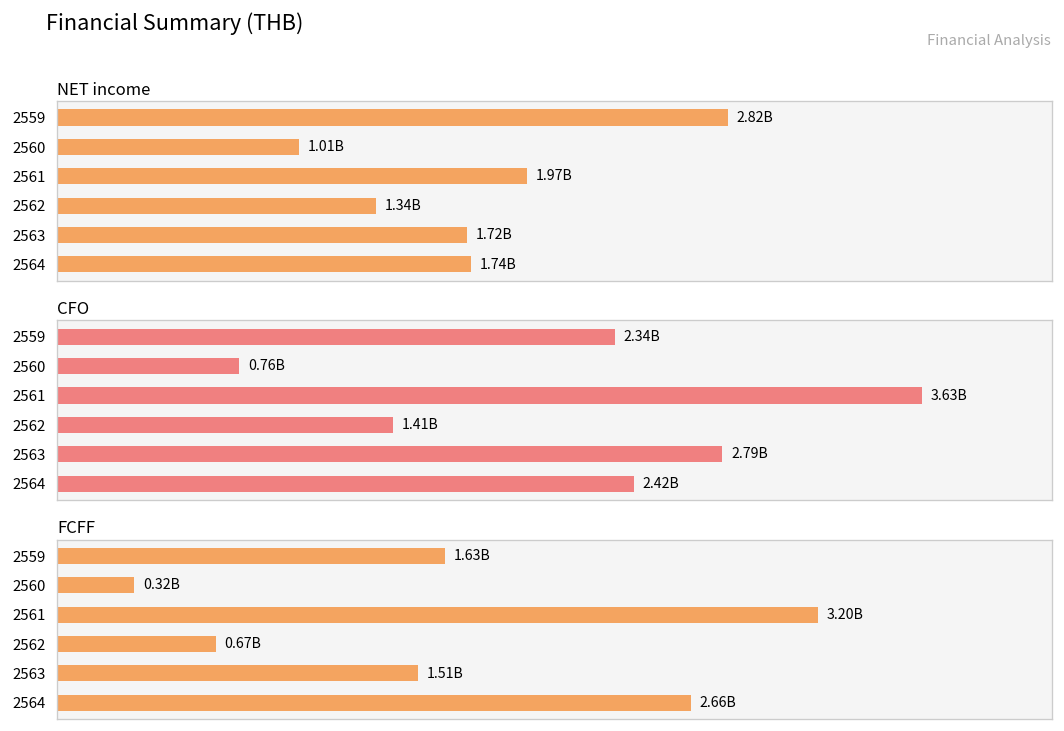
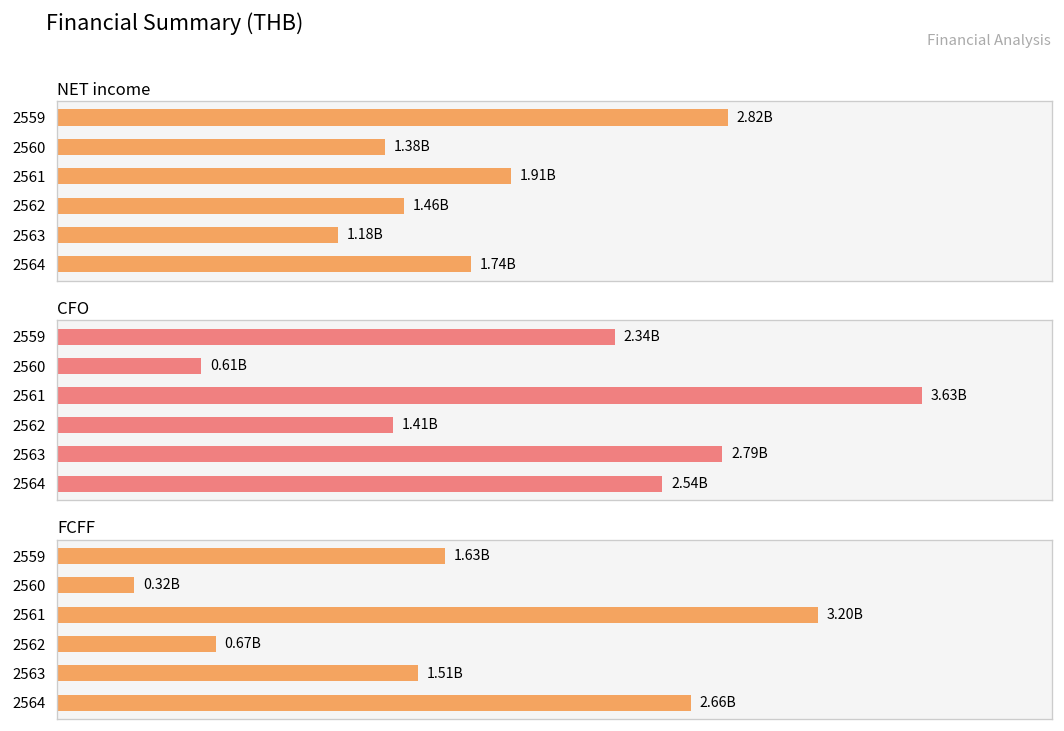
  {
    "NET income": {
      "2559": "2.82B",
-     "2560": "1.01B",
-     "2561": "1.97B",
-     "2562": "1.34B",
-     "2563": "1.72B",
+     "2560": "1.38B",
+     "2561": "1.91B",
+     "2562": "1.46B",
+     "2563": "1.18B",
      "2564": "1.74B"
    },
    "CFO": {
      "2559": "2.34B",
-     "2560": "0.76B",
+     "2560": "0.61B",
      "2561": "3.63B",
      "2562": "1.41B",
      "2563": "2.79B",
-     "2564": "2.42B"
+     "2564": "2.54B"
    },
    "FCFF": {
      "2559": "1.63B",
      "2560": "0.32B",
      "2561": "3.20B",
      "2562": "0.67B",
      "2563": "1.51B",
      "2564": "2.66B"
    }
  }
